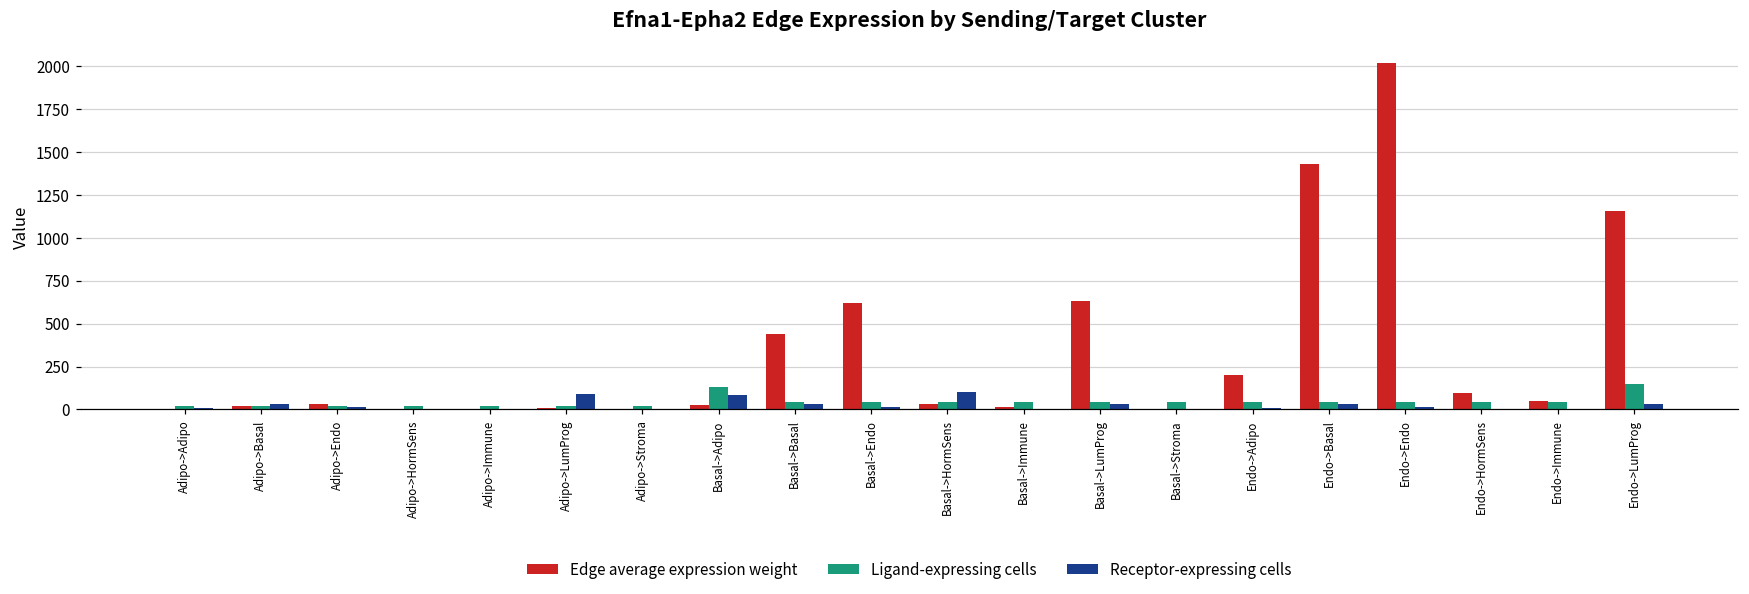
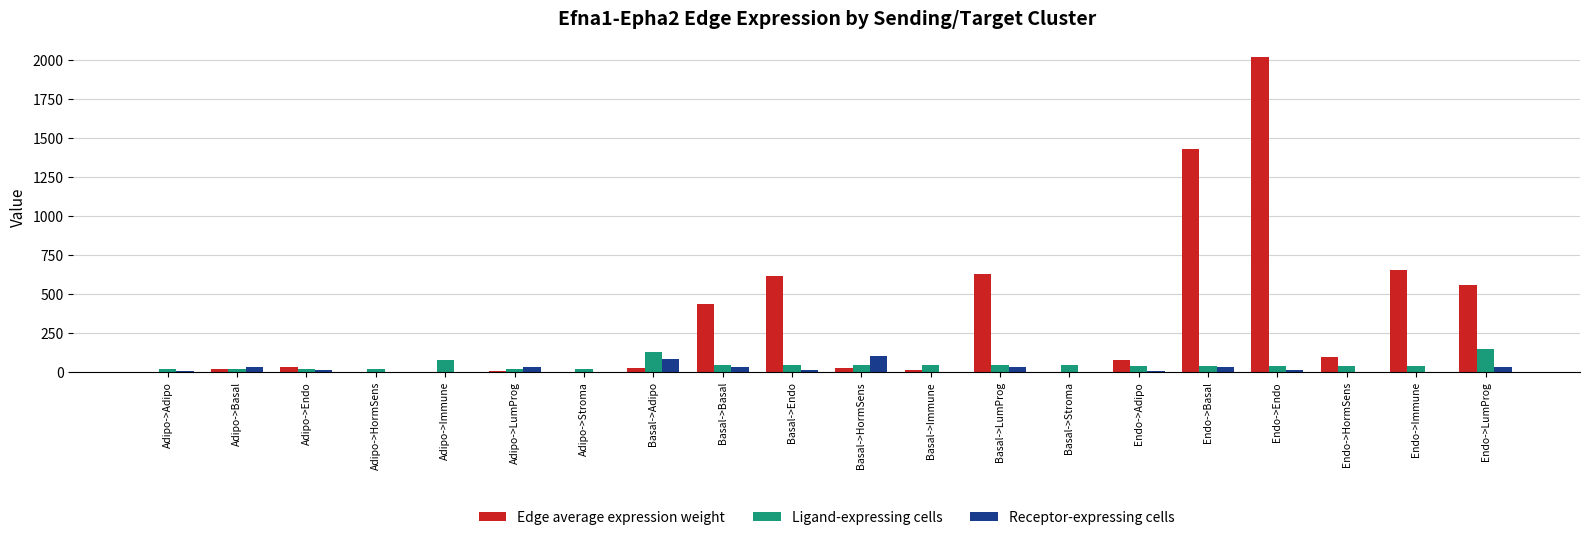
  {
    "Edge average expression weight": {
      "Adipo->Basal": 20,
      "Adipo->Endo": 30,
      "Basal->Adipo": 20,
      "Basal->Basal": 440,
      "Basal->Endo": 620,
      "Basal->HormSens": 30,
      "Basal->LumProg": 630,
-     "Endo->Adipo": 200,
+     "Endo->Adipo": 80,
      "Endo->Basal": 1430,
      "Endo->Endo": 2020,
      "Endo->HormSens": 100,
-     "Endo->Immune": 50,
-     "Endo->LumProg": 1160
+     "Endo->Immune": 650,
+     "Endo->LumProg": 560
    },
    "Ligand-expressing cells": {
      "Adipo->Adipo": 20,
      "Adipo->Basal": 20,
      "Adipo->Endo": 20,
      "Adipo->HormSens": 20,
-     "Adipo->Immune": 20,
+     "Adipo->Immune": 80,
      "Adipo->LumProg": 20,
      "Adipo->Stroma": 20,
      "Basal->Adipo": 130,
      "Basal->Basal": 50,
      "Basal->Endo": 50,
      "Basal->HormSens": 50,
      "Basal->Immune": 50,
      "Basal->LumProg": 50,
      "Basal->Stroma": 50,
      "Endo->Adipo": 40,
      "Endo->Basal": 40,
      "Endo->Endo": 40,
      "Endo->HormSens": 40,
      "Endo->Immune": 40,
      "Endo->LumProg": 150
    },
    "Receptor-expressing cells": {
      "Adipo->Basal": 30,
      "Adipo->Endo": 20,
-     "Adipo->LumProg": 90,
+     "Adipo->LumProg": 30,
      "Basal->Adipo": 80,
      "Basal->Basal": 30,
      "Basal->Endo": 20,
      "Basal->HormSens": 100,
      "Basal->LumProg": 30,
      "Endo->Basal": 30,
      "Endo->Endo": 20,
      "Endo->LumProg": 30
    }
  }
